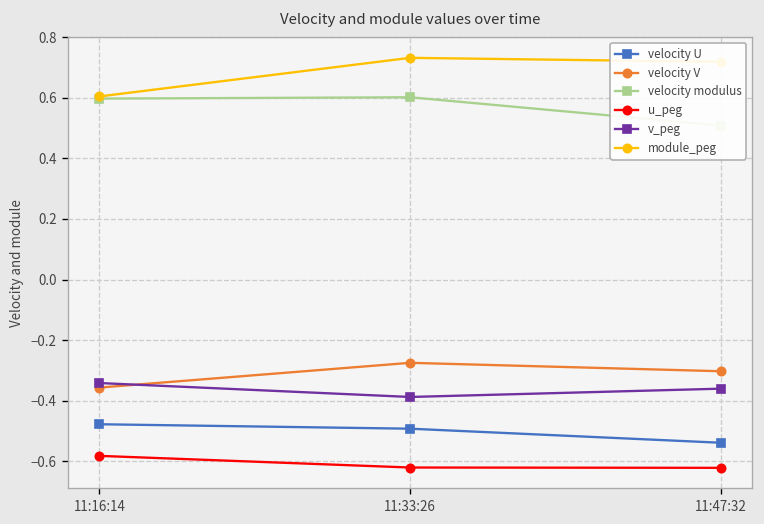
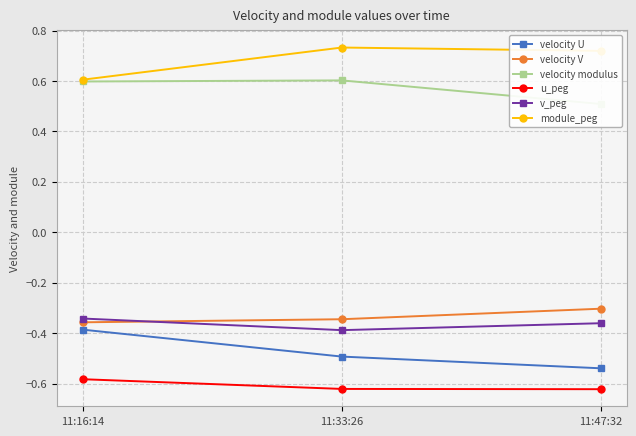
  {
    "velocity U": {
-     "11:16:14": -0.48,
+     "11:16:14": -0.39,
      "11:33:26": -0.49,
      "11:47:32": -0.54
    },
    "velocity V": {
      "11:16:14": -0.36,
-     "11:33:26": -0.28,
+     "11:33:26": -0.34,
      "11:47:32": -0.30
    },
    "velocity modulus": {
      "11:33:26": 0.60
    },
    "u_peg": {
      "11:16:14": -0.58,
      "11:33:26": -0.62,
      "11:47:32": -0.62
    },
    "v_peg": {
      "11:16:14": -0.34,
      "11:33:26": -0.39,
      "11:47:32": -0.36
    },
    "module_peg": {
      "11:33:26": 0.73
    }
  }
